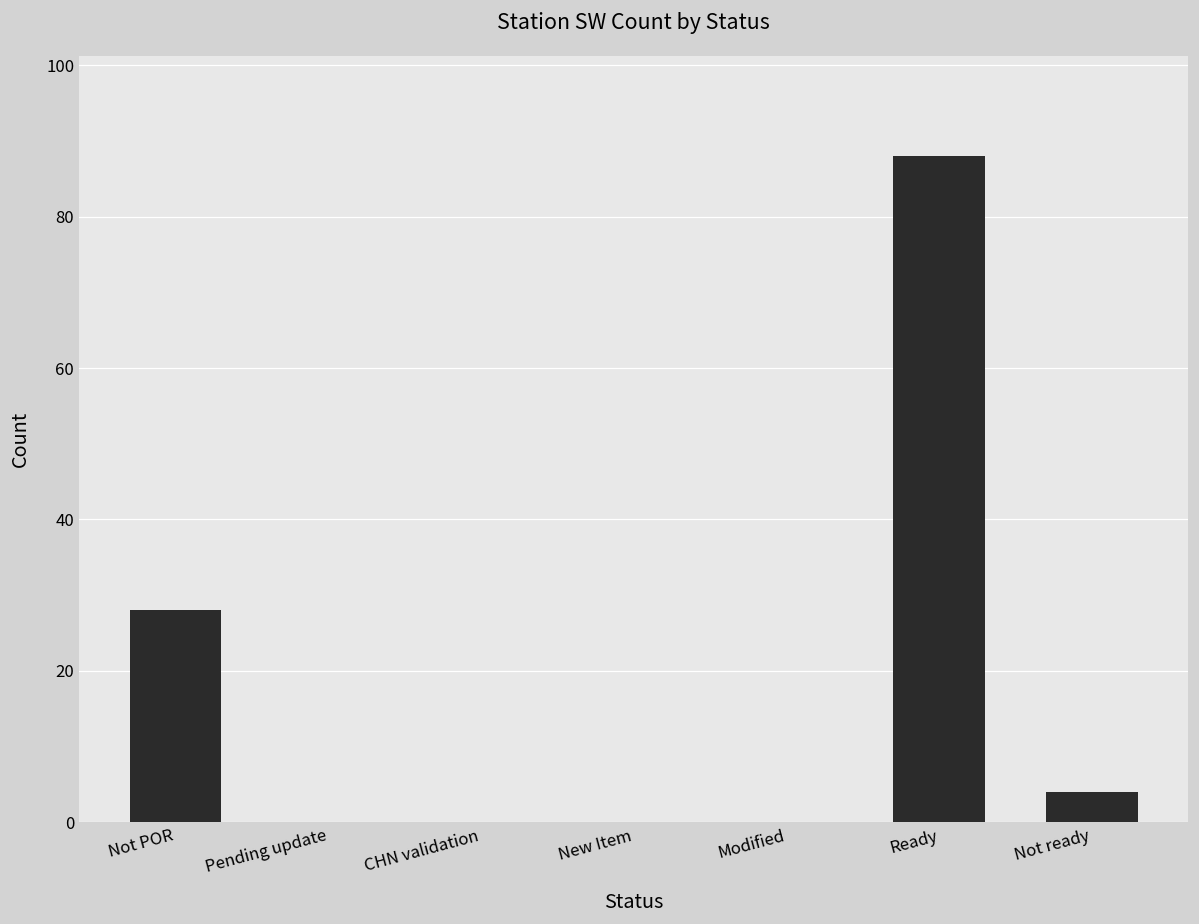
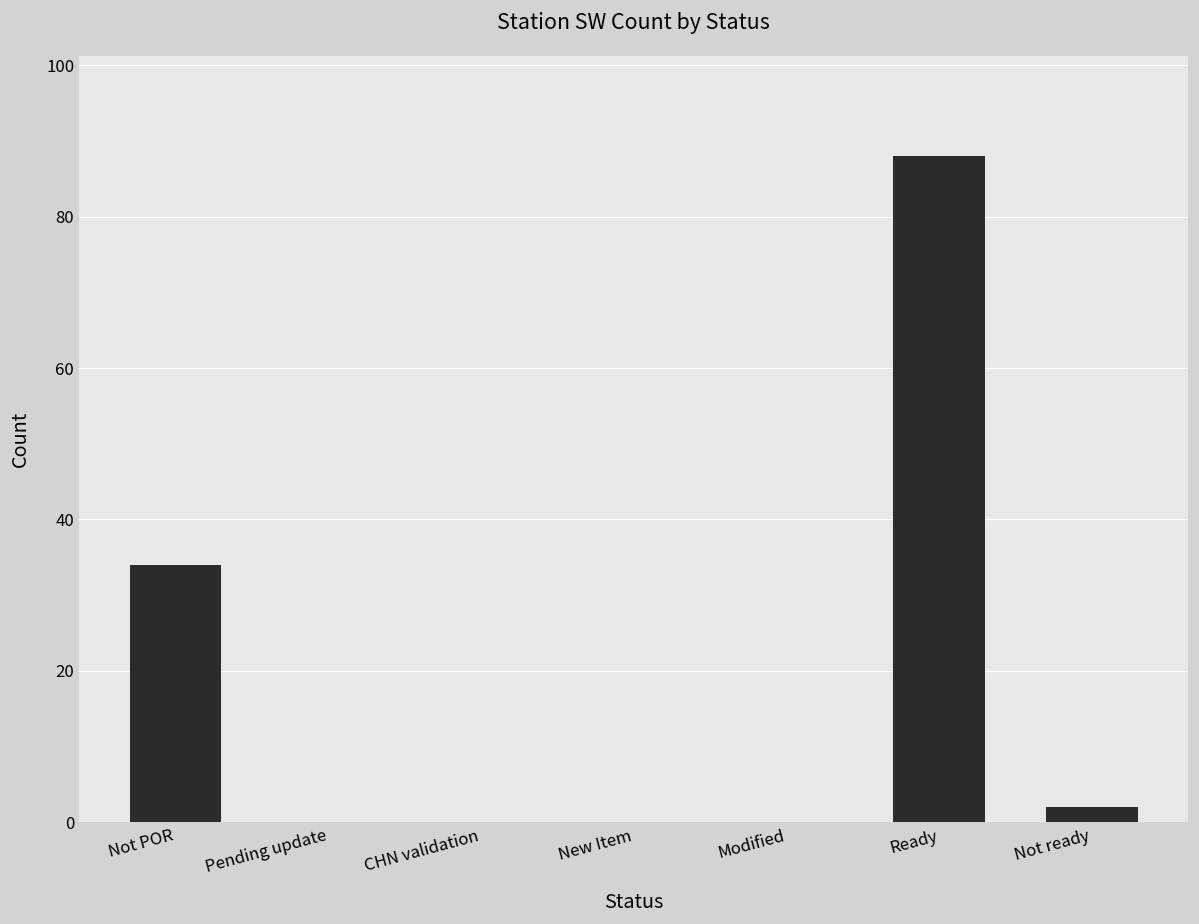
  {
-   "Not POR": 28,
+   "Not POR": 34,
    "Pending update": 0,
    "CHN validation": 0,
    "New Item": 0,
    "Modified": 0,
    "Ready": 88,
-   "Not ready": 4
+   "Not ready": 2
  }
